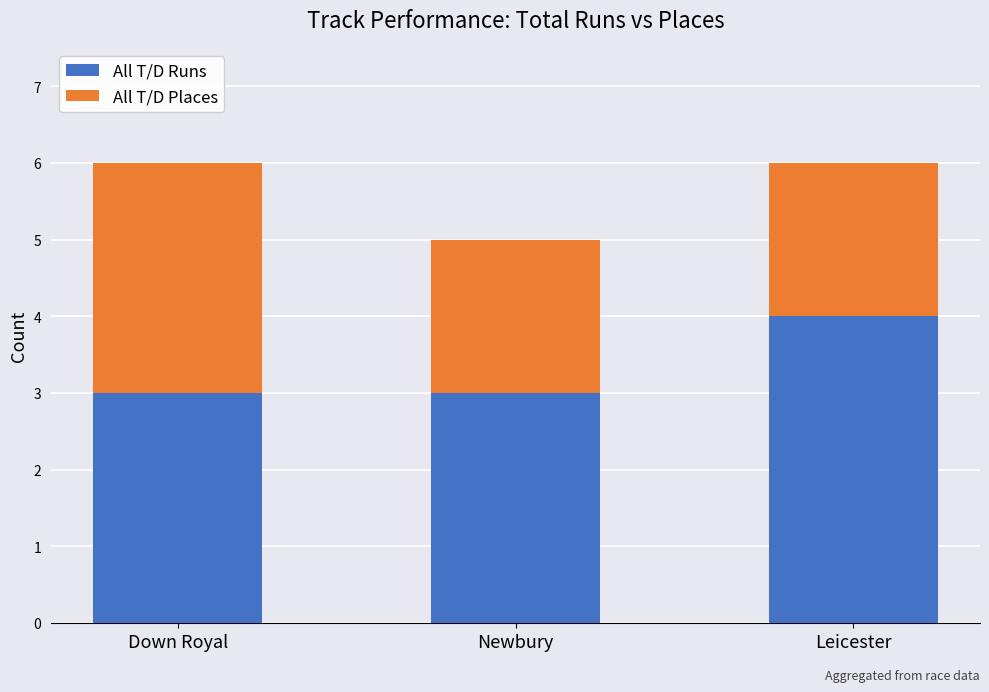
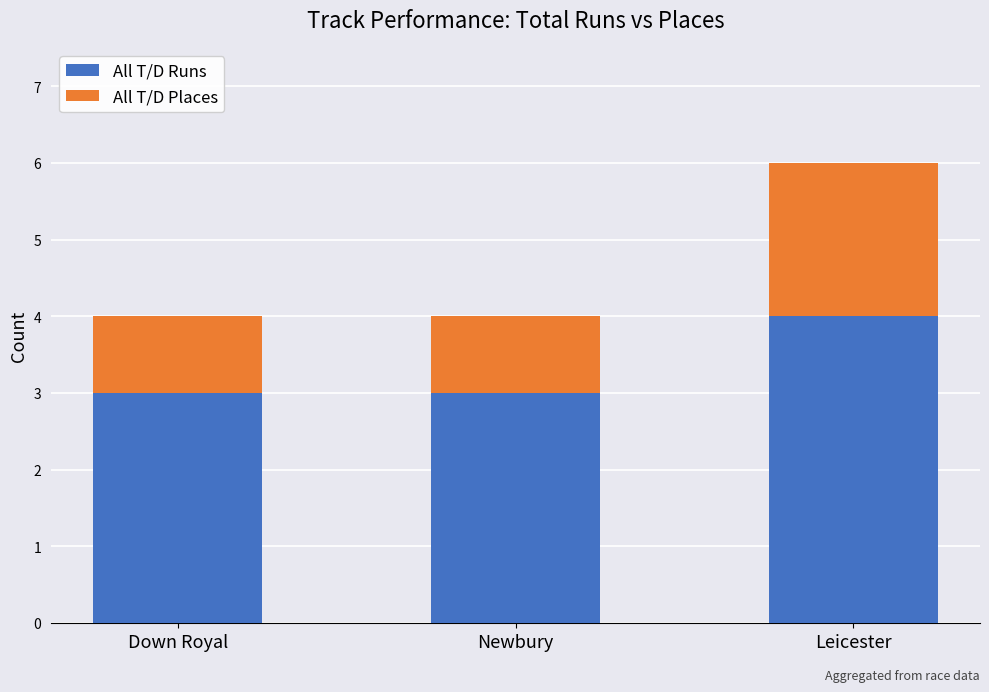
  {
    "All T/D Runs": {
      "Down Royal": 3,
      "Newbury": 3,
      "Leicester": 4
    },
    "All T/D Places": {
-     "Down Royal": 3,
-     "Newbury": 2,
+     "Down Royal": 1,
+     "Newbury": 1,
      "Leicester": 2
    }
  }
